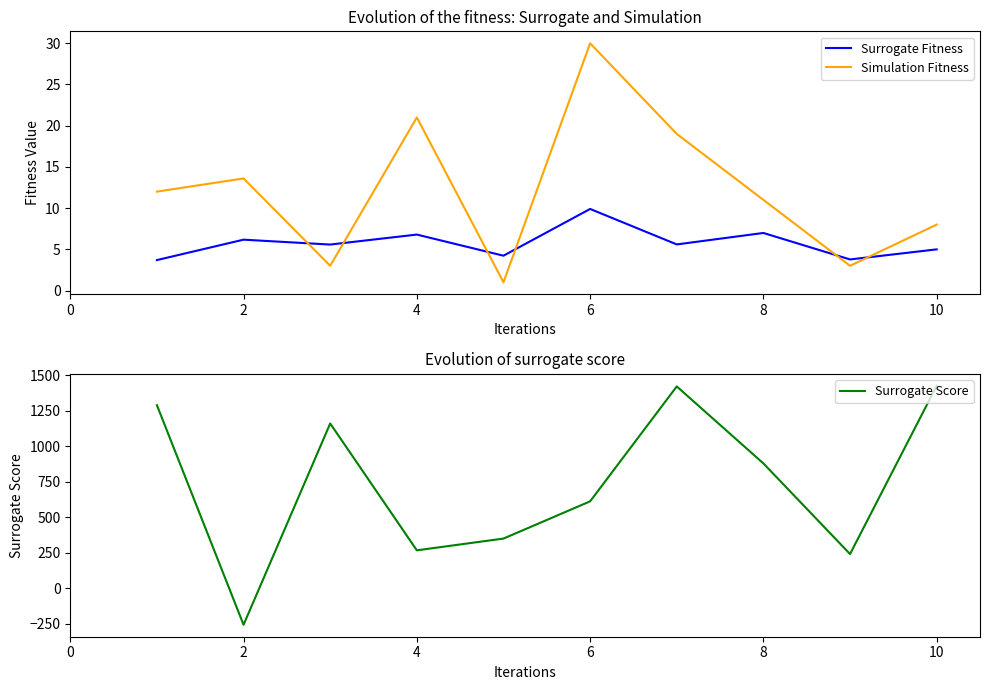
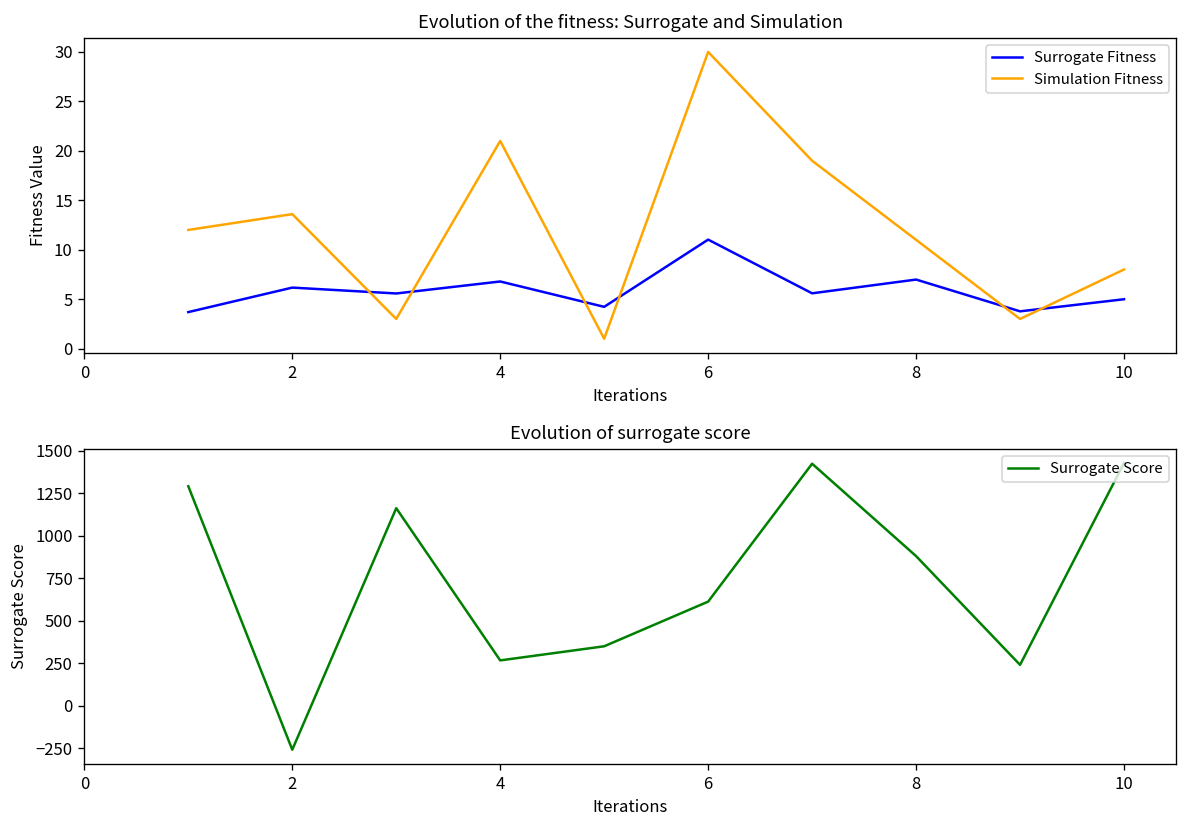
  {
    "Evolution of the fitness: Surrogate and Simulation": {
      "Surrogate Fitness": {
        "2": 6,
        "4": 7,
-       "6": 10,
+       "6": 11,
        "8": 7,
        "10": 5
      },
      "Simulation Fitness": {
        "2": 14,
        "4": 21,
        "6": 30,
        "8": 11,
        "10": 8
      }
    },
    "Evolution of surrogate score": {
      "2": -260,
      "4": 270,
      "6": 610,
      "8": 880
    }
  }
